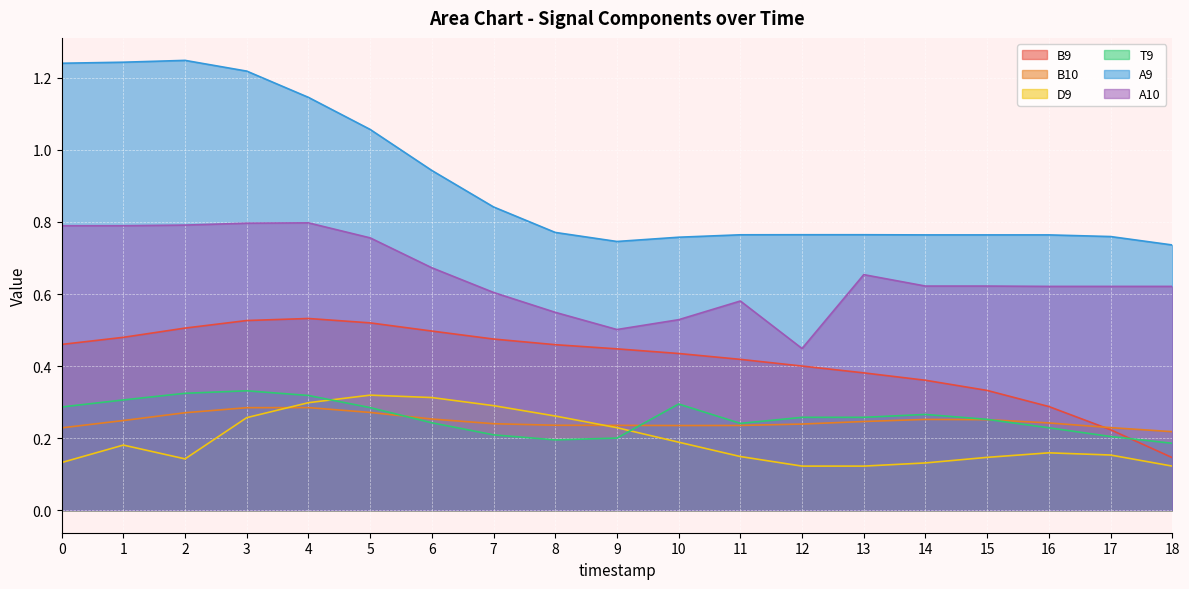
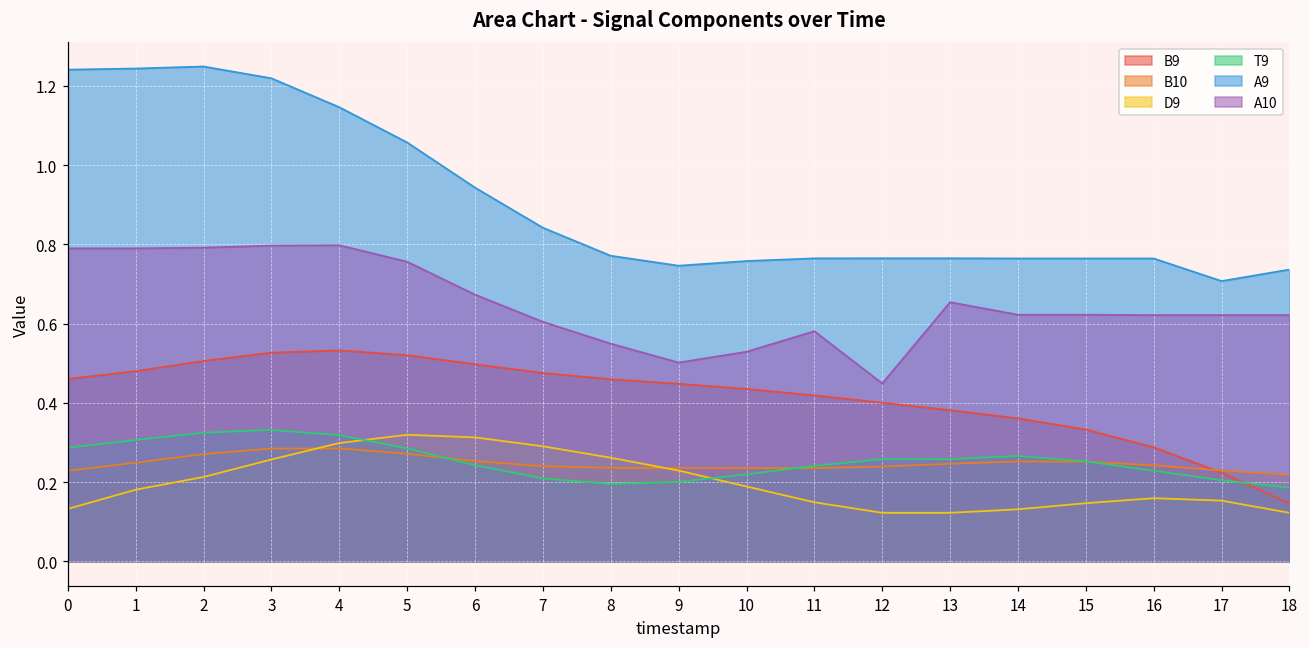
  {
    "D9": {
      "0": 0.13,
      "1": 0.18,
-     "2": 0.14,
+     "2": 0.21,
      "3": 0.26,
      "4": 0.30,
      "5": 0.32,
      "6": 0.31,
      "7": 0.29,
      "8": 0.26,
      "10": 0.19,
      "11": 0.15,
      "12": 0.12,
      "13": 0.12,
      "14": 0.13,
      "15": 0.15,
      "16": 0.16,
      "17": 0.15,
      "18": 0.12
    },
    "T9": {
      "0": 0.29,
      "1": 0.31,
      "2": 0.32,
      "3": 0.33,
      "4": 0.32,
      "5": 0.28,
      "6": 0.24,
      "7": 0.21,
      "8": 0.20,
      "9": 0.20,
-     "10": 0.29,
+     "10": 0.22,
      "12": 0.26,
      "13": 0.26,
      "14": 0.27,
      "16": 0.23,
      "17": 0.20,
      "18": 0.19
    },
    "A9": {
      "0": 1.24,
      "1": 1.24,
      "2": 1.25,
      "3": 1.22,
      "4": 1.15,
      "5": 1.06,
      "6": 0.94,
      "7": 0.84,
      "8": 0.77,
      "9": 0.75,
      "10": 0.76,
      "11": 0.76,
      "12": 0.76,
      "13": 0.76,
      "14": 0.76,
      "15": 0.76,
      "16": 0.76,
-     "17": 0.76,
+     "17": 0.71,
      "18": 0.74
    },
    "A10": {
      "0": 0.79,
      "1": 0.79,
      "2": 0.79,
      "3": 0.80,
      "4": 0.80,
      "5": 0.76,
      "6": 0.67,
      "7": 0.60,
      "8": 0.55,
      "9": 0.50,
      "10": 0.53,
      "11": 0.58,
      "12": 0.45,
      "13": 0.65,
      "14": 0.62,
      "15": 0.62,
      "16": 0.62,
      "17": 0.62,
      "18": 0.62
    }
  }
